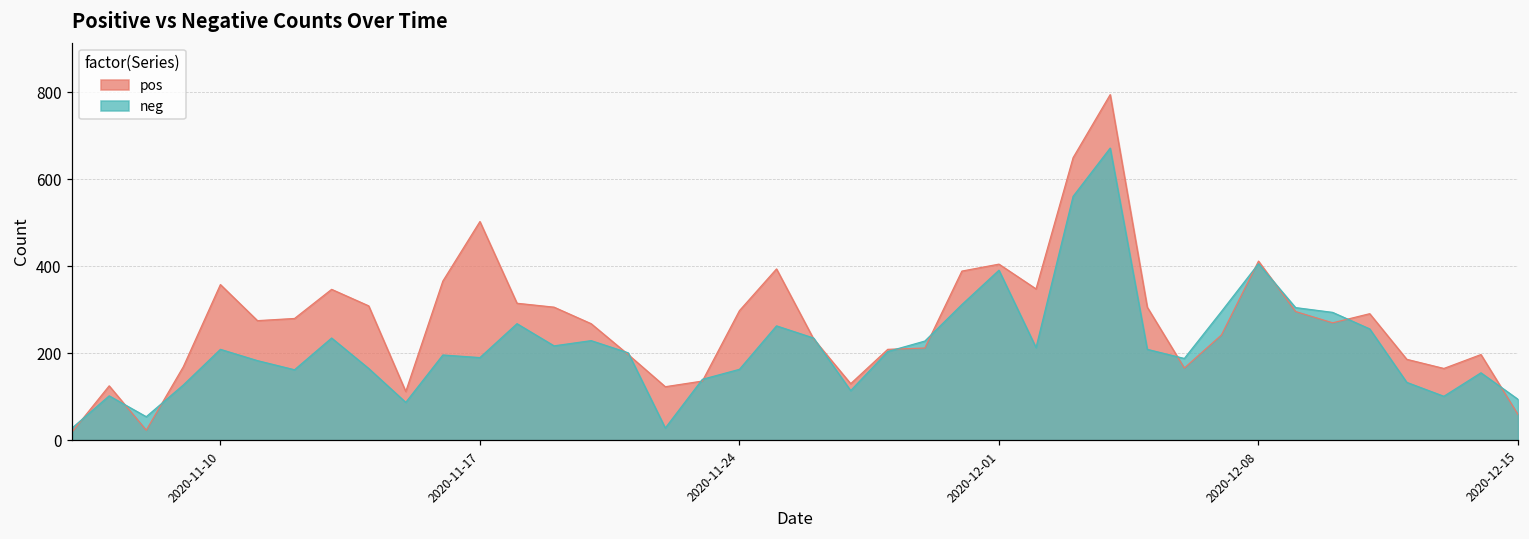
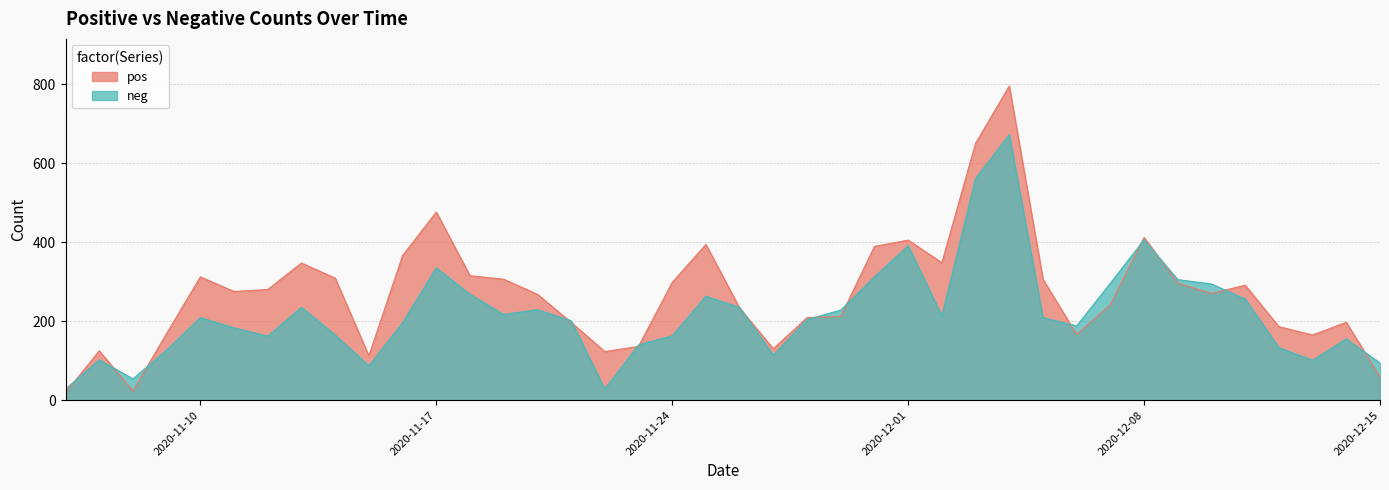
  {
    "pos": {
-     "2020-11-10": 360,
-     "2020-11-17": 500,
+     "2020-11-10": 310,
+     "2020-11-17": 480,
      "2020-11-24": 300,
      "2020-12-01": 410,
      "2020-12-15": 60
    },
    "neg": {
      "2020-11-10": 210,
-     "2020-11-17": 190,
+     "2020-11-17": 340,
      "2020-11-24": 160,
      "2020-12-01": 390,
      "2020-12-15": 90
    }
  }
